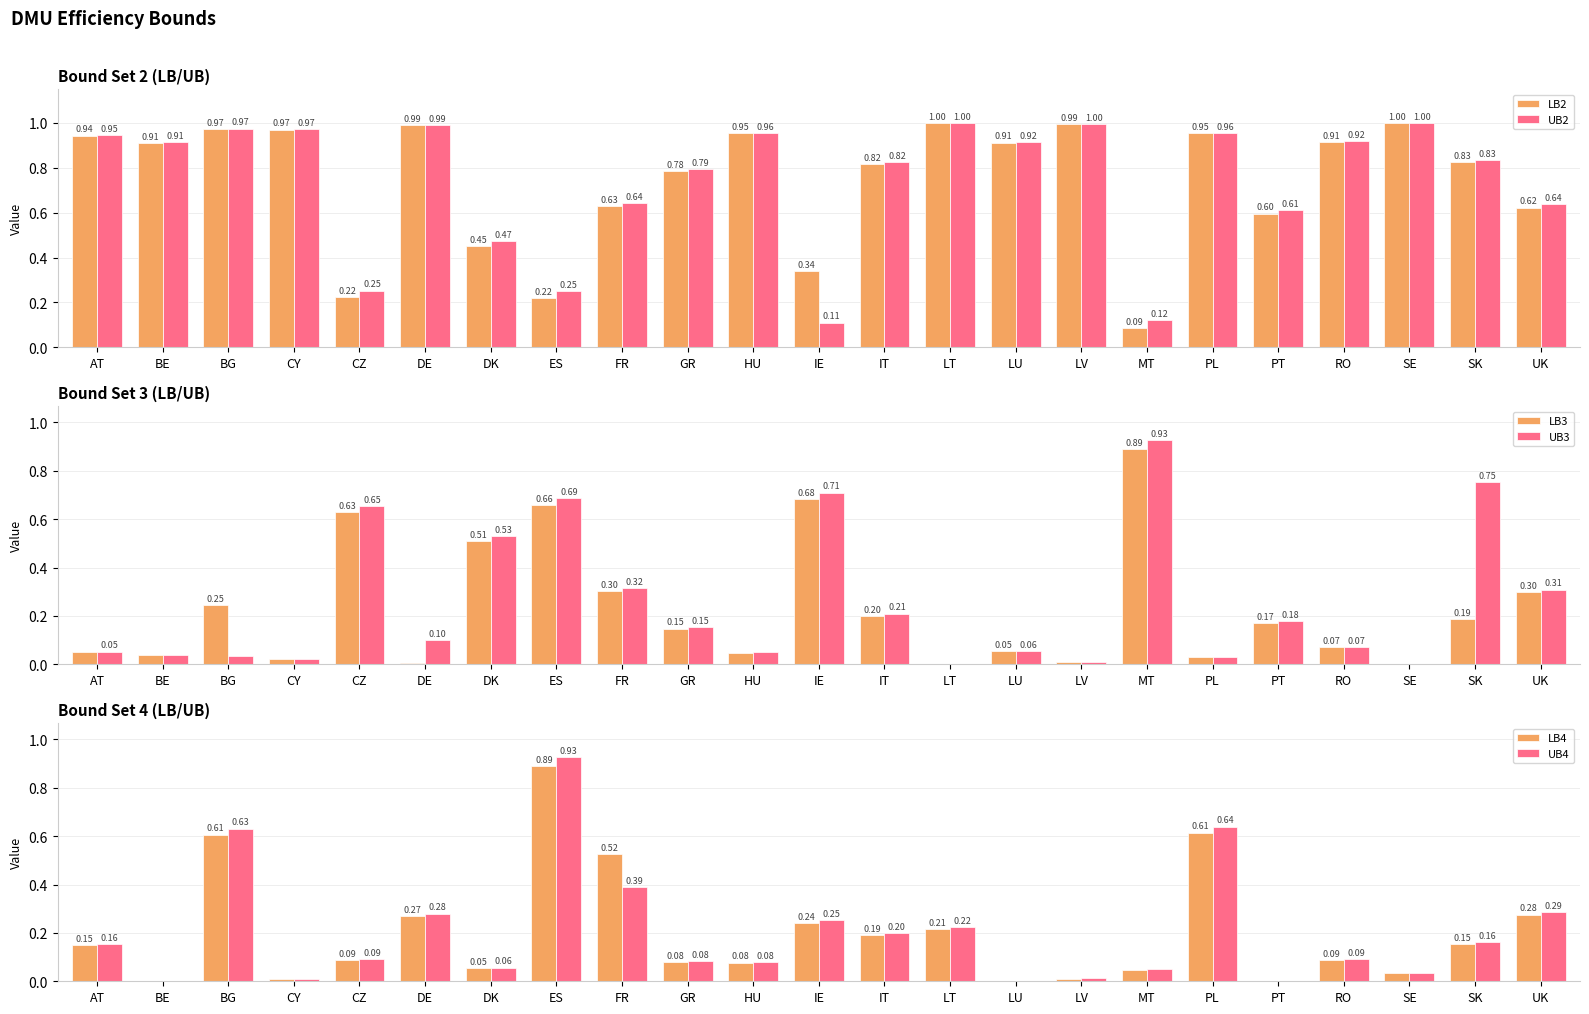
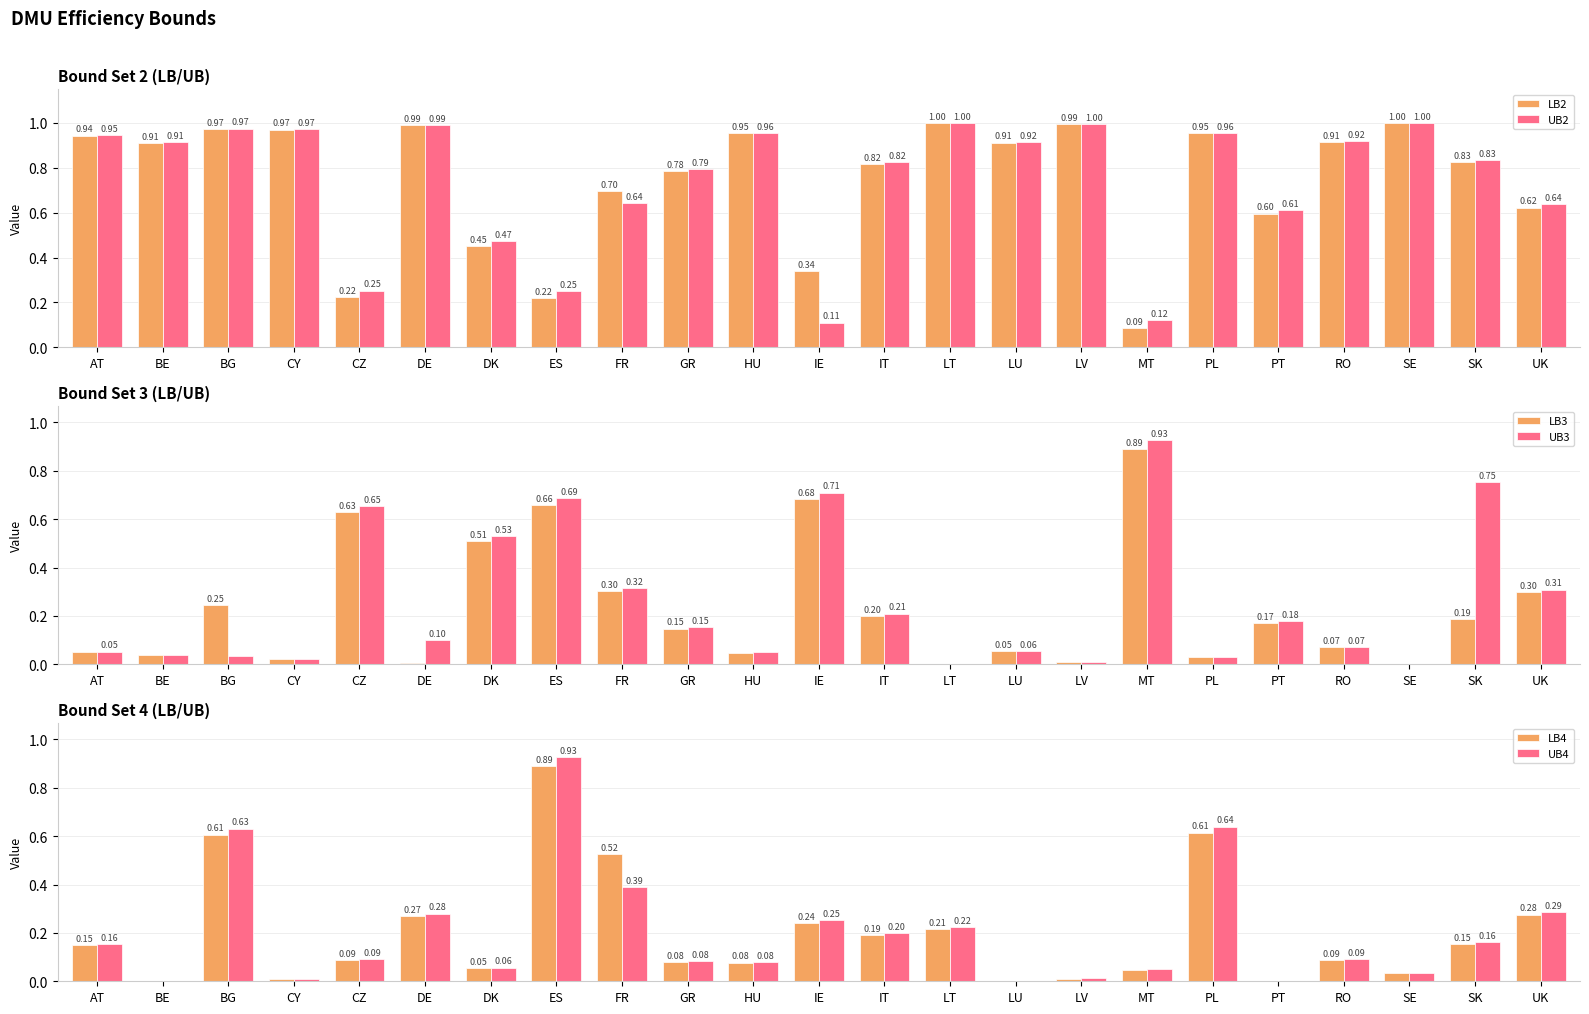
  {
    "Bound Set 2 (LB/UB)": {
      "LB2": {
        "AT": 0.94,
        "BE": 0.91,
        "BG": 0.97,
        "CY": 0.97,
        "CZ": 0.22,
        "DE": 0.99,
        "DK": 0.45,
        "ES": 0.22,
-       "FR": 0.63,
+       "FR": 0.70,
        "GR": 0.78,
        "HU": 0.95,
        "IE": 0.34,
        "IT": 0.82,
        "LT": 1.00,
        "LU": 0.91,
        "LV": 0.99,
        "MT": 0.09,
        "PL": 0.95,
        "PT": 0.60,
        "RO": 0.91,
        "SE": 1.00,
        "SK": 0.83,
        "UK": 0.62
      },
      "UB2": {
        "AT": 0.95,
        "BE": 0.91,
        "BG": 0.97,
        "CY": 0.97,
        "CZ": 0.25,
        "DE": 0.99,
        "DK": 0.47,
        "ES": 0.25,
        "FR": 0.64,
        "GR": 0.79,
        "HU": 0.96,
        "IE": 0.11,
        "IT": 0.82,
        "LT": 1.00,
        "LU": 0.92,
        "LV": 1.00,
        "MT": 0.12,
        "PL": 0.96,
        "PT": 0.61,
        "RO": 0.92,
        "SE": 1.00,
        "SK": 0.83,
        "UK": 0.64
      }
    },
    "Bound Set 3 (LB/UB)": {
      "LB3": {
        "BG": 0.25,
        "CZ": 0.63,
        "DK": 0.51,
        "ES": 0.66,
        "FR": 0.30,
        "GR": 0.15,
        "IE": 0.68,
        "IT": 0.20,
        "LU": 0.05,
        "MT": 0.89,
        "PT": 0.17,
        "RO": 0.07,
        "SK": 0.19,
        "UK": 0.30
      },
      "UB3": {
        "AT": 0.05,
        "CZ": 0.65,
        "DE": 0.10,
        "DK": 0.53,
        "ES": 0.69,
        "FR": 0.32,
        "GR": 0.15,
        "IE": 0.71,
        "IT": 0.21,
        "LU": 0.06,
        "MT": 0.93,
        "PT": 0.18,
        "RO": 0.07,
        "SK": 0.75,
        "UK": 0.31
      }
    },
    "Bound Set 4 (LB/UB)": {
      "LB4": {
        "AT": 0.15,
        "BG": 0.61,
        "CZ": 0.09,
        "DE": 0.27,
        "DK": 0.05,
        "ES": 0.89,
        "FR": 0.52,
        "GR": 0.08,
        "HU": 0.08,
        "IE": 0.24,
        "IT": 0.19,
        "LT": 0.21,
        "PL": 0.61,
        "RO": 0.09,
        "SK": 0.15,
        "UK": 0.28
      },
      "UB4": {
        "AT": 0.16,
        "BG": 0.63,
        "CZ": 0.09,
        "DE": 0.28,
        "DK": 0.06,
        "ES": 0.93,
        "FR": 0.39,
        "GR": 0.08,
        "HU": 0.08,
        "IE": 0.25,
        "IT": 0.20,
        "LT": 0.22,
        "PL": 0.64,
        "RO": 0.09,
        "SK": 0.16,
        "UK": 0.29
      }
    }
  }
